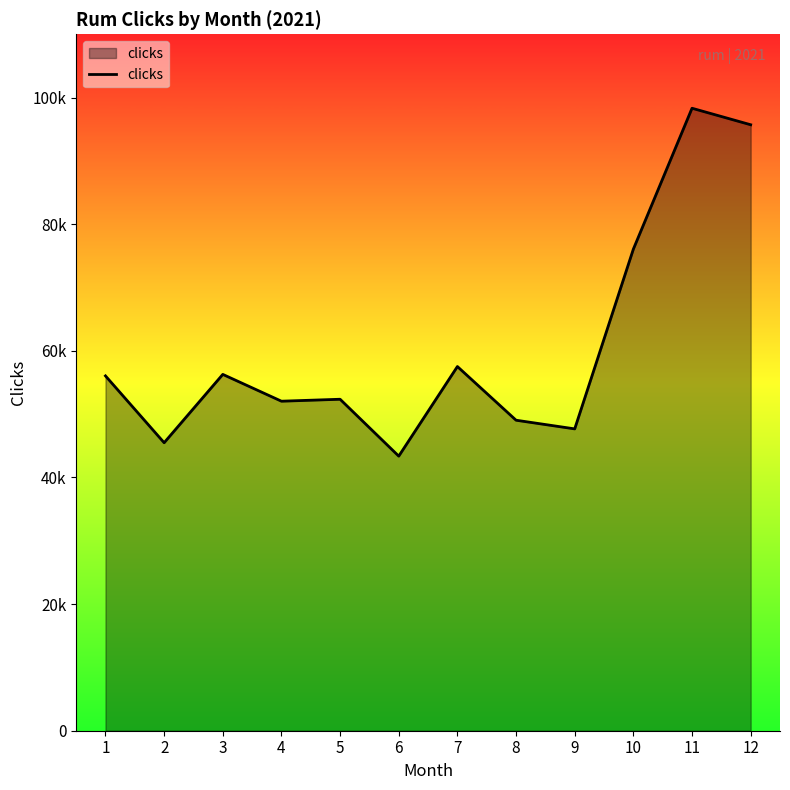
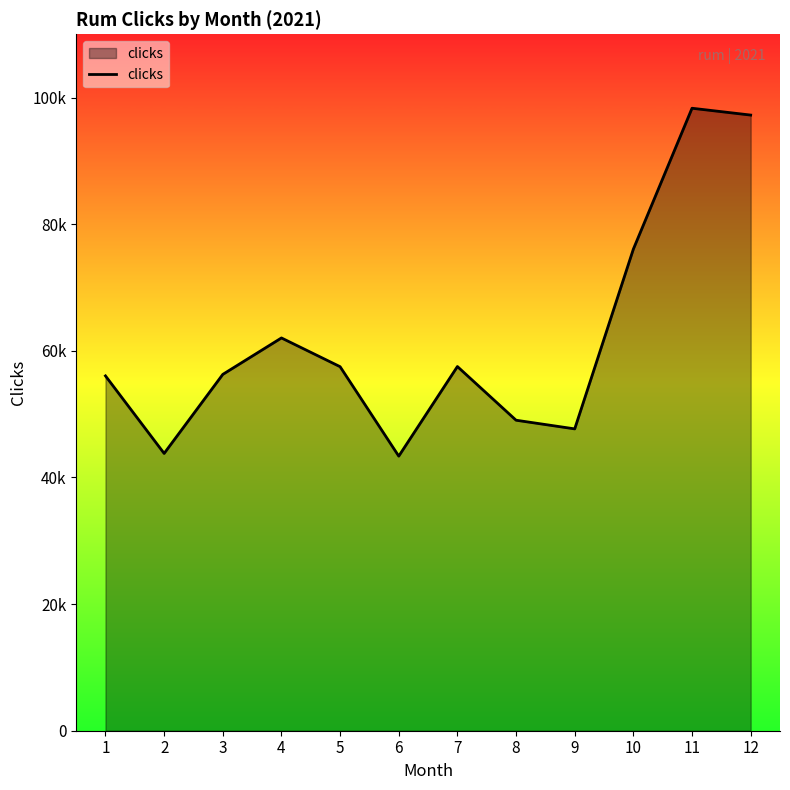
  {
    "1": 56000,
-   "2": 45000,
+   "2": 44000,
    "3": 56000,
-   "4": 52000,
-   "5": 52000,
+   "4": 62000,
+   "5": 57000,
    "6": 43000,
    "7": 58000,
    "8": 49000,
    "9": 48000,
    "10": 76000,
    "11": 98000,
-   "12": 96000
+   "12": 97000
  }
